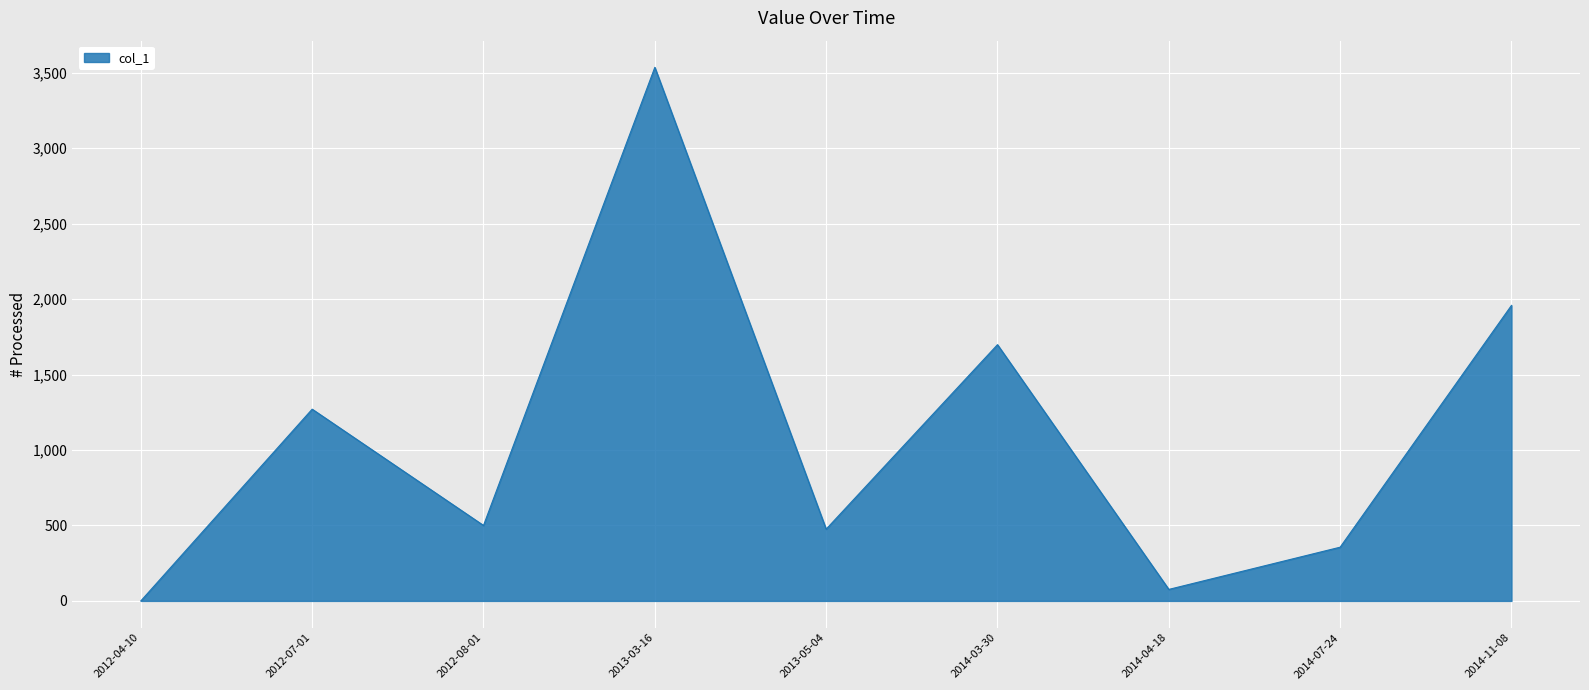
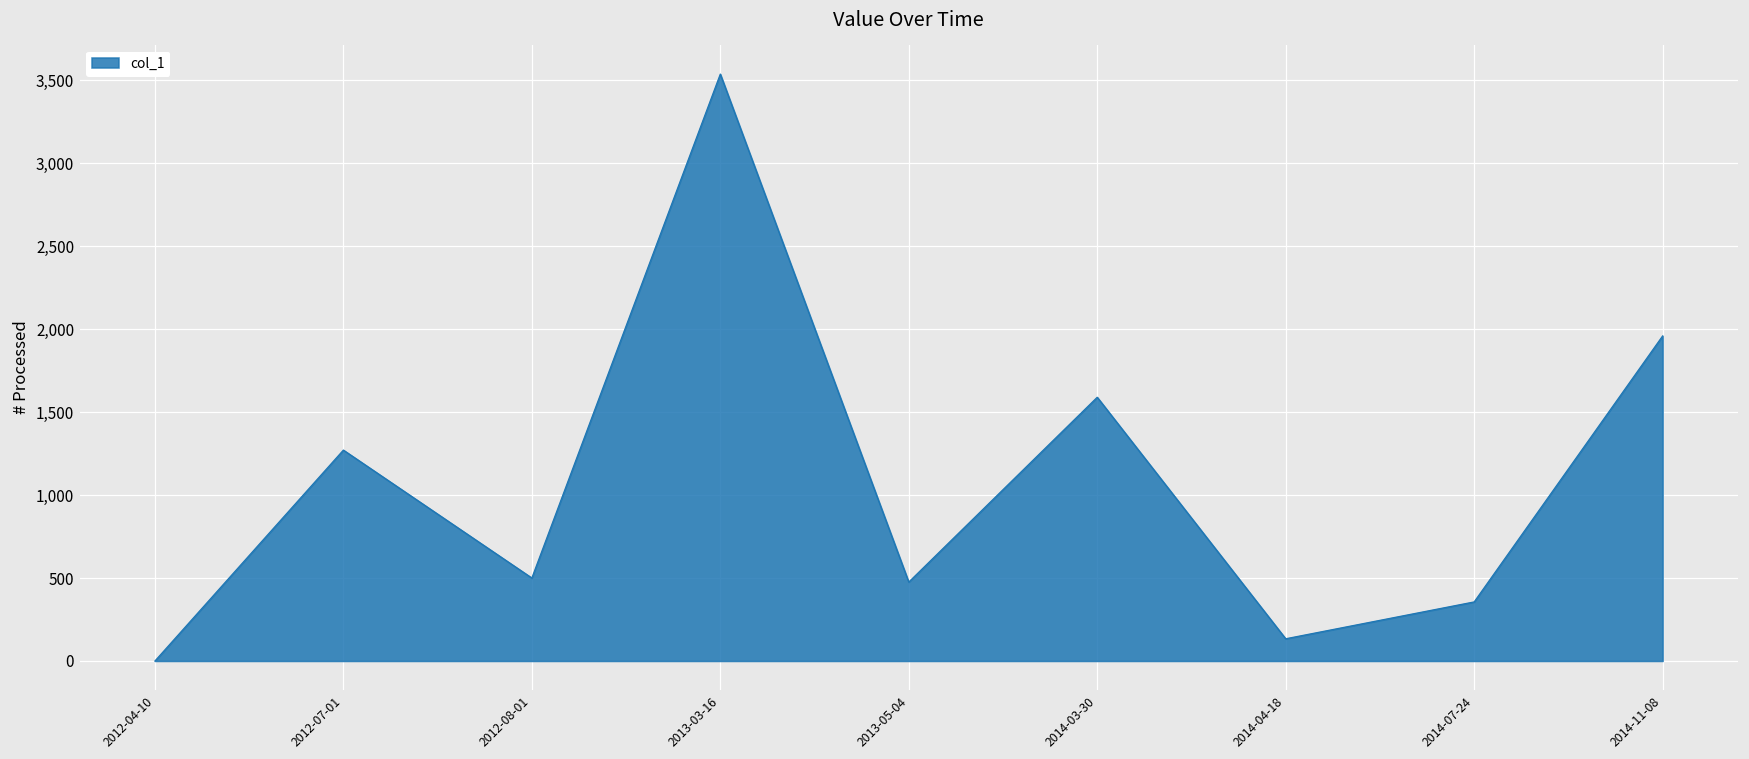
  {
    "2012-04-10": "0",
    "2012-07-01": "1,270",
    "2012-08-01": "500",
    "2013-03-16": "3,540",
    "2013-05-04": "480",
-   "2014-03-30": "1,700",
-   "2014-04-18": "80",
+   "2014-03-30": "1,590",
+   "2014-04-18": "130",
    "2014-07-24": "360",
    "2014-11-08": "1,960"
  }
